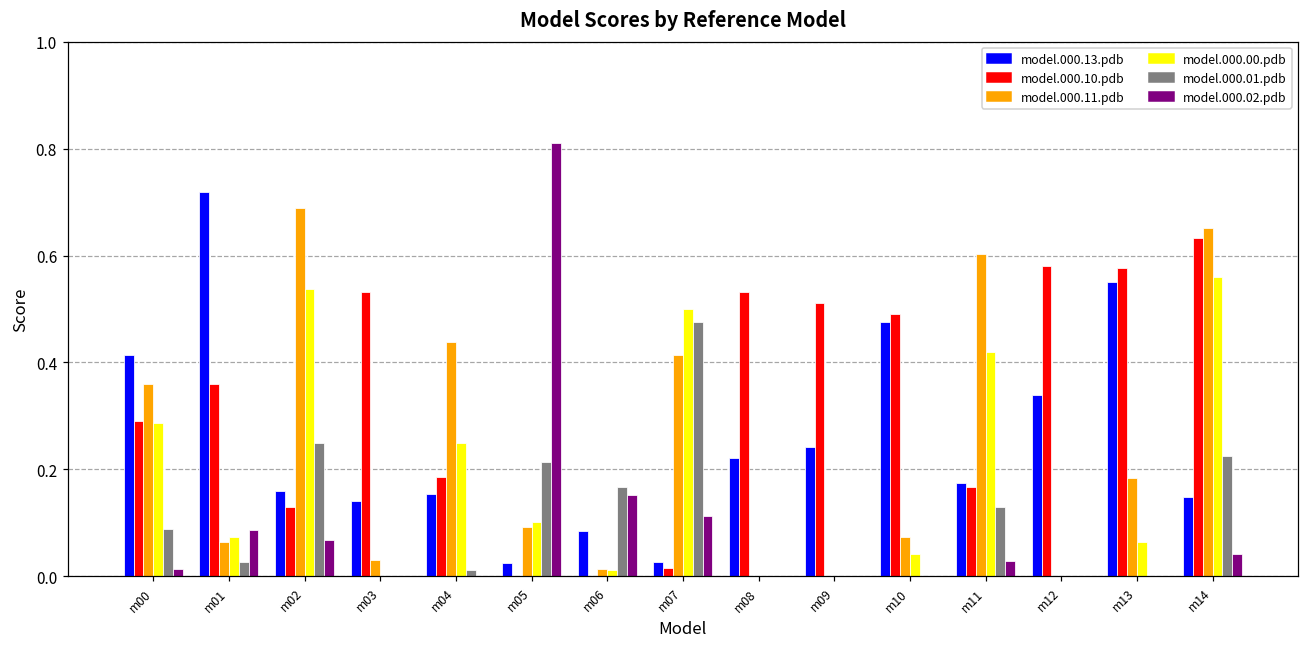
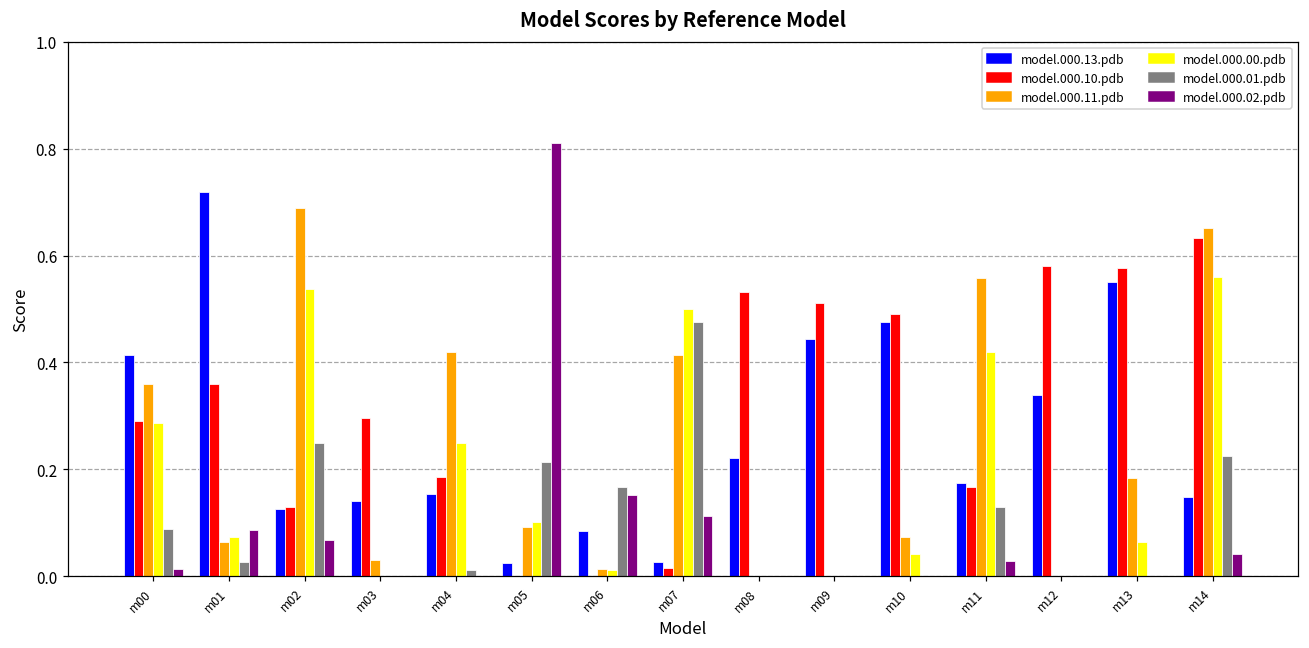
  {
    "model.000.13.pdb": {
      "m00": 0.41,
      "m01": 0.72,
-     "m02": 0.16,
+     "m02": 0.13,
      "m03": 0.14,
      "m04": 0.15,
      "m05": 0.02,
      "m06": 0.08,
      "m07": 0.03,
      "m08": 0.22,
-     "m09": 0.24,
+     "m09": 0.44,
      "m10": 0.48,
      "m11": 0.17,
      "m12": 0.34,
      "m13": 0.55,
      "m14": 0.15
    },
    "model.000.10.pdb": {
      "m00": 0.29,
      "m01": 0.36,
      "m02": 0.13,
-     "m03": 0.53,
+     "m03": 0.30,
      "m04": 0.19,
      "m05": 0.00,
      "m06": 0.00,
      "m07": 0.02,
      "m08": 0.53,
      "m09": 0.51,
      "m10": 0.49,
      "m11": 0.17,
      "m12": 0.58,
      "m13": 0.58,
      "m14": 0.63
    },
    "model.000.11.pdb": {
      "m00": 0.36,
      "m01": 0.06,
      "m02": 0.69,
      "m03": 0.03,
-     "m04": 0.44,
+     "m04": 0.42,
      "m05": 0.09,
      "m06": 0.01,
      "m07": 0.41,
      "m08": 0.00,
      "m09": 0.00,
      "m10": 0.07,
-     "m11": 0.60,
+     "m11": 0.56,
      "m12": 0.00,
      "m13": 0.18,
      "m14": 0.65
    },
    "model.000.00.pdb": {
      "m00": 0.29,
      "m01": 0.07,
      "m02": 0.54,
      "m03": 0.00,
      "m04": 0.25,
      "m05": 0.10,
      "m06": 0.01,
      "m07": 0.50,
      "m08": 0.00,
      "m09": 0.00,
      "m10": 0.04,
      "m11": 0.42,
      "m12": 0.00,
      "m13": 0.06,
      "m14": 0.56
    },
    "model.000.01.pdb": {
      "m00": 0.09,
      "m01": 0.03,
      "m02": 0.25,
      "m03": 0.00,
      "m04": 0.01,
      "m05": 0.21,
      "m06": 0.17,
      "m07": 0.48,
      "m08": 0.00,
      "m09": 0.00,
      "m10": 0.00,
      "m11": 0.13,
      "m12": 0.00,
      "m13": 0.00,
      "m14": 0.22
    },
    "model.000.02.pdb": {
      "m00": 0.01,
      "m01": 0.09,
      "m02": 0.07,
      "m03": 0.00,
      "m04": 0.00,
      "m05": 0.81,
      "m06": 0.15,
      "m07": 0.11,
      "m08": 0.00,
      "m09": 0.00,
      "m10": 0.00,
      "m11": 0.03,
      "m12": 0.00,
      "m13": 0.00,
      "m14": 0.04
    }
  }
